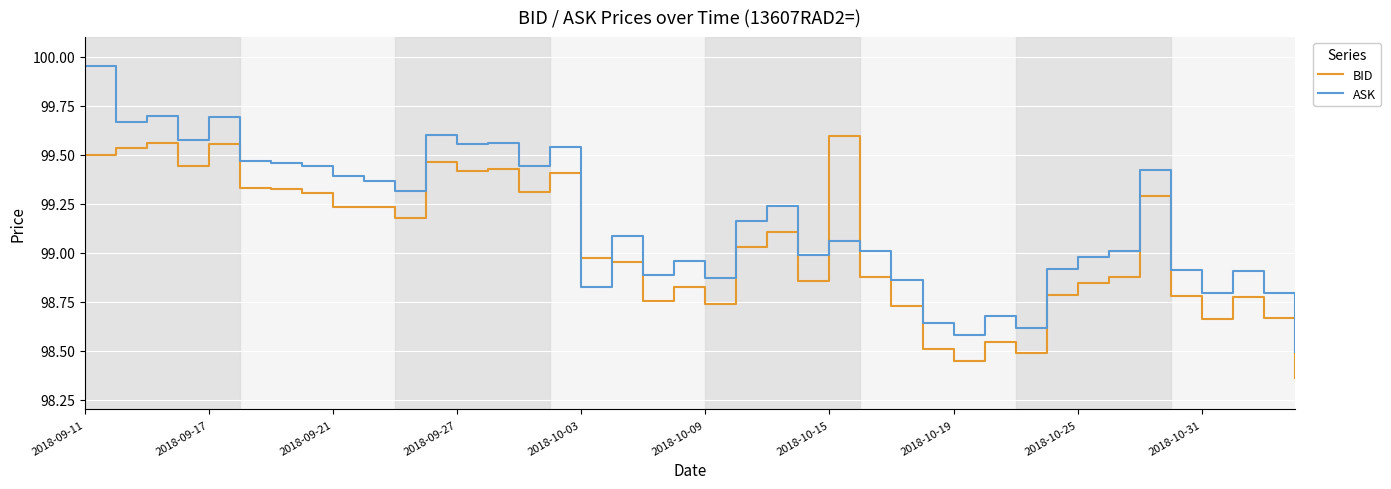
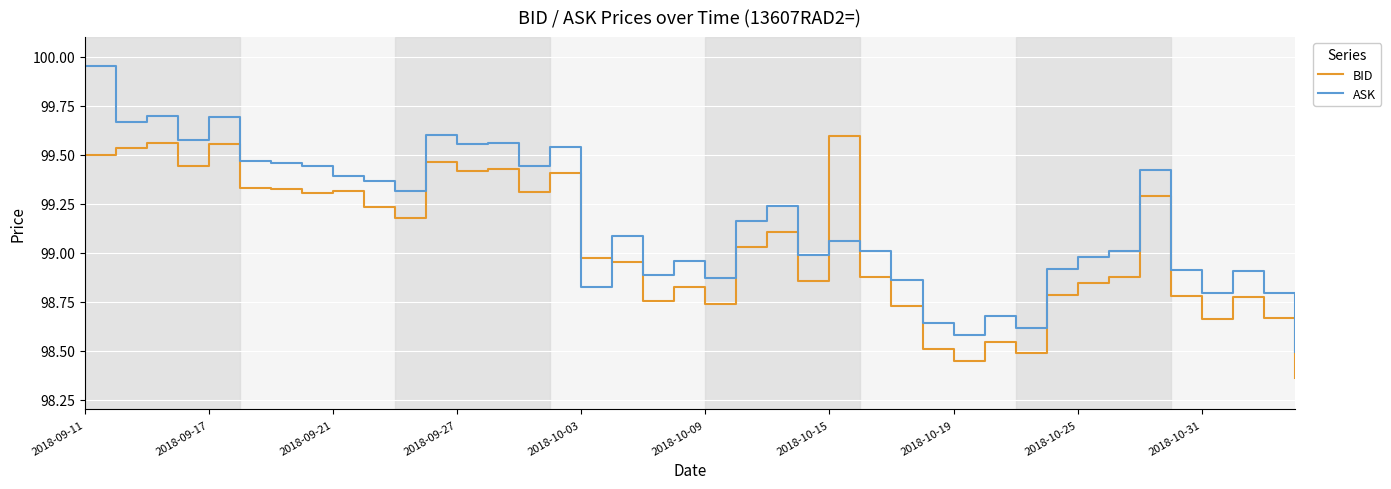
  {
    "BID": {
      "2018-09-11": 99.50,
      "2018-09-17": 99.56,
-     "2018-09-21": 99.23,
+     "2018-09-21": 99.32,
      "2018-09-27": 99.42,
      "2018-10-03": 98.97,
      "2018-10-09": 98.74,
      "2018-10-15": 99.60,
      "2018-10-19": 98.45,
      "2018-10-25": 98.85,
      "2018-10-31": 98.66
    },
    "ASK": {
      "2018-09-11": 99.95,
      "2018-09-17": 99.69,
      "2018-09-21": 99.39,
      "2018-09-27": 99.55,
      "2018-10-03": 98.83,
      "2018-10-09": 98.87,
      "2018-10-15": 99.06,
      "2018-10-19": 98.58,
      "2018-10-25": 98.98,
      "2018-10-31": 98.79
    }
  }
